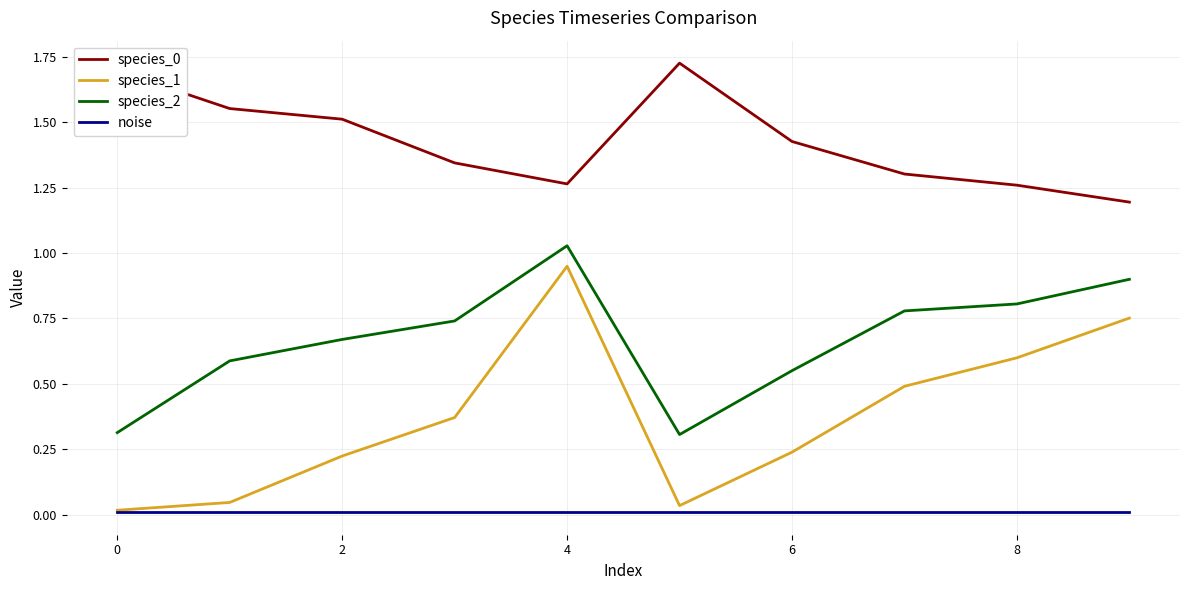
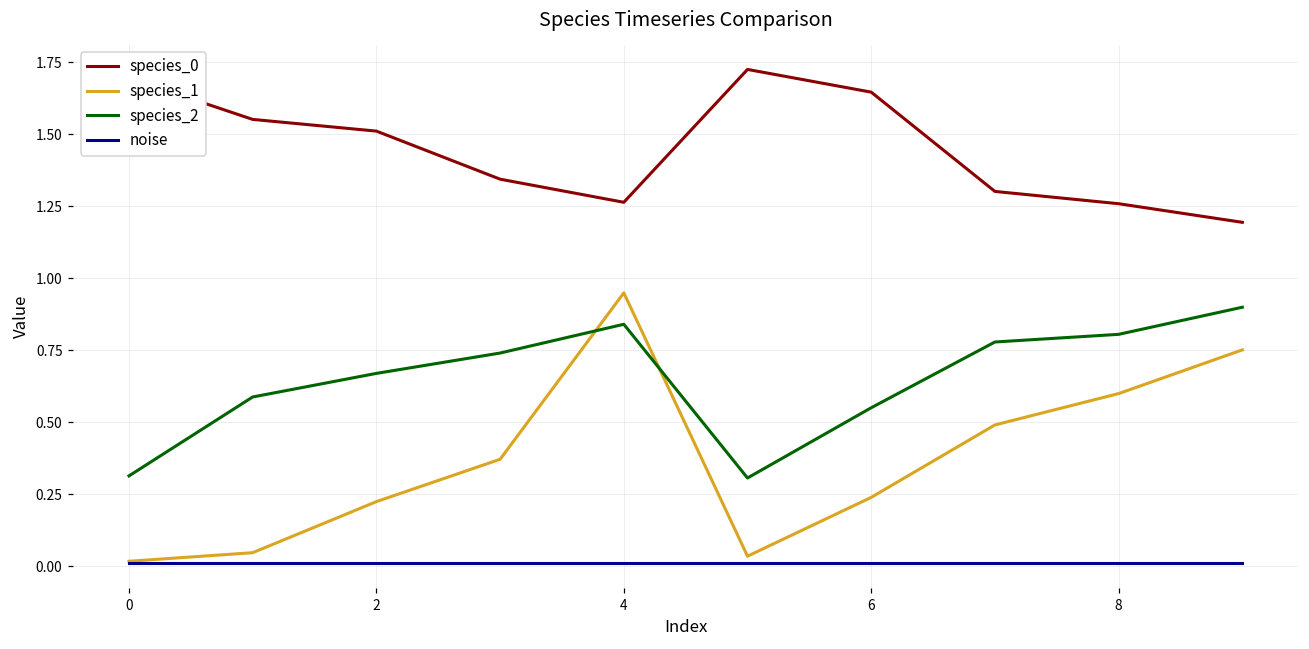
  {
    "species_0": {
      "2": 1.51,
      "4": 1.26,
-     "6": 1.43,
+     "6": 1.65,
      "8": 1.26
    },
    "species_1": {
      "2": 0.22,
      "4": 0.95,
      "6": 0.24,
      "8": 0.60
    },
    "species_2": {
      "0": 0.31,
      "2": 0.67,
-     "4": 1.03,
+     "4": 0.84,
      "6": 0.55,
      "8": 0.81
    },
    "noise": {
      "2": 0.01,
      "4": 0.01,
      "6": 0.01,
      "8": 0.01
    }
  }
